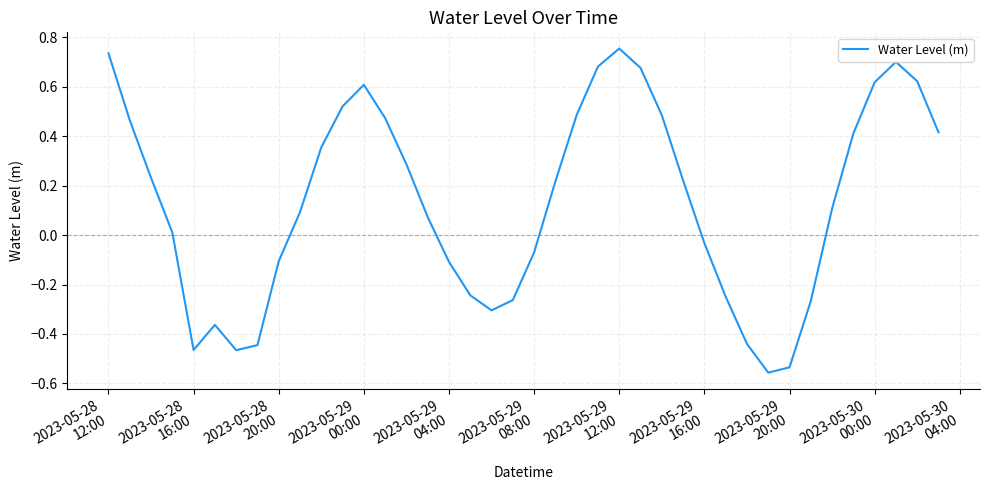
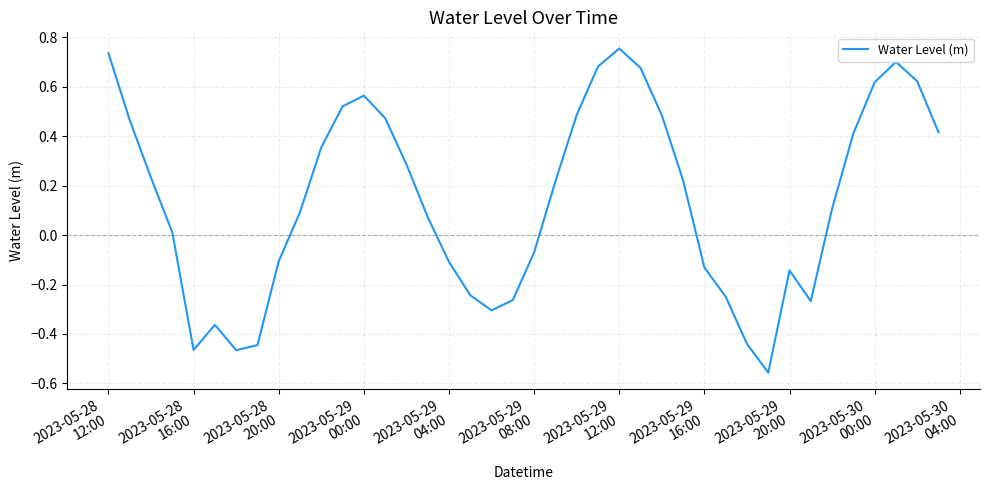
  {
    "2023-05-28 12:00": 0.74,
    "2023-05-28 16:00": -0.46,
    "2023-05-28 20:00": -0.11,
-   "2023-05-29 00:00": 0.61,
+   "2023-05-29 00:00": 0.56,
    "2023-05-29 04:00": -0.11,
    "2023-05-29 08:00": -0.07,
    "2023-05-29 12:00": 0.76,
-   "2023-05-29 16:00": -0.03,
-   "2023-05-29 20:00": -0.54,
+   "2023-05-29 16:00": -0.13,
+   "2023-05-29 20:00": -0.14,
    "2023-05-30 00:00": 0.62
  }
